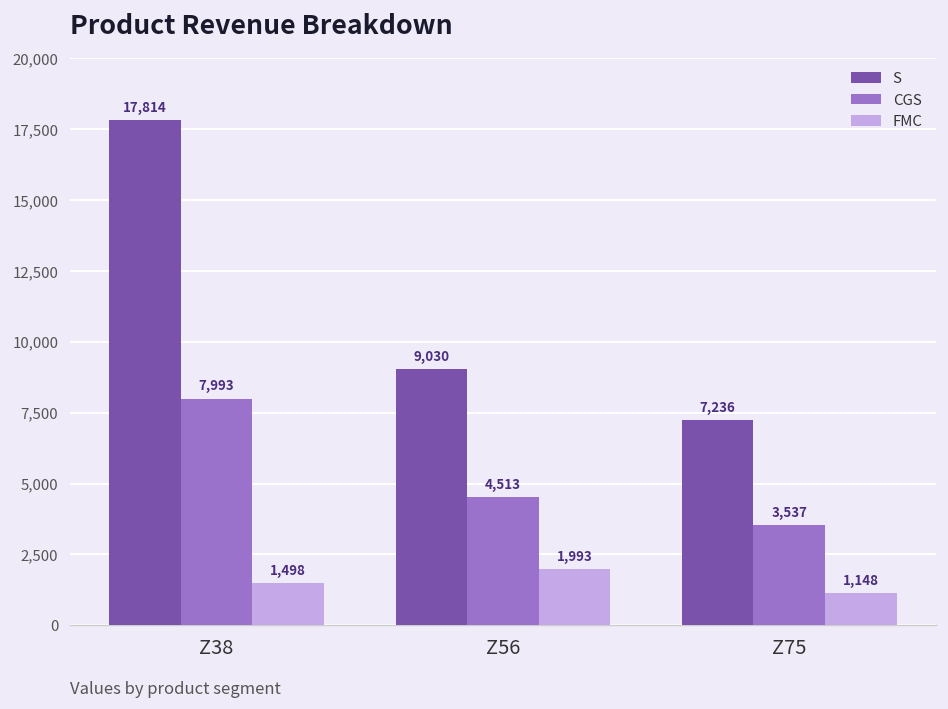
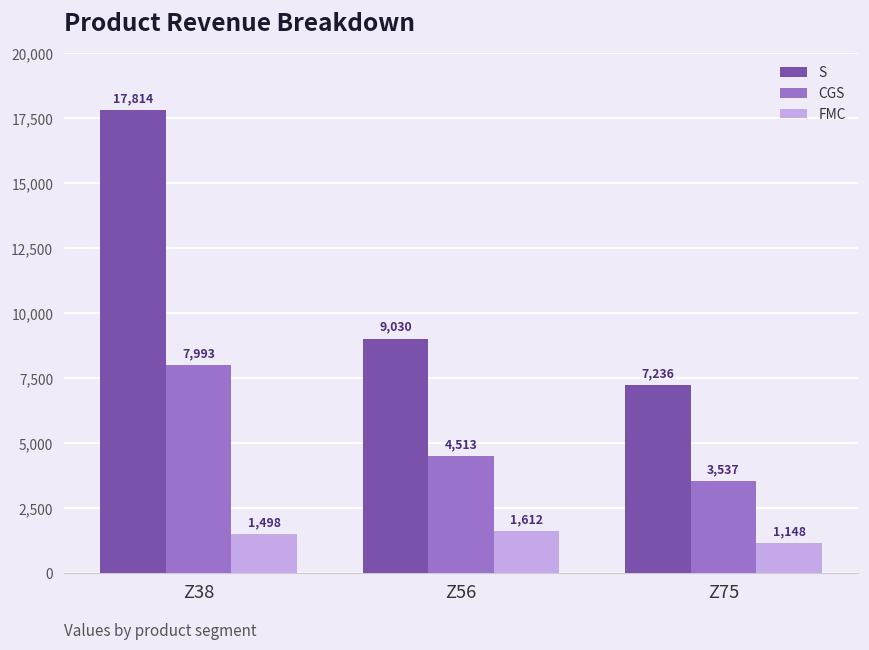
  {
    "FMC": {
      "Z38": "1,498",
-     "Z56": "1,993",
+     "Z56": "1,612",
      "Z75": "1,148"
    }
  }
